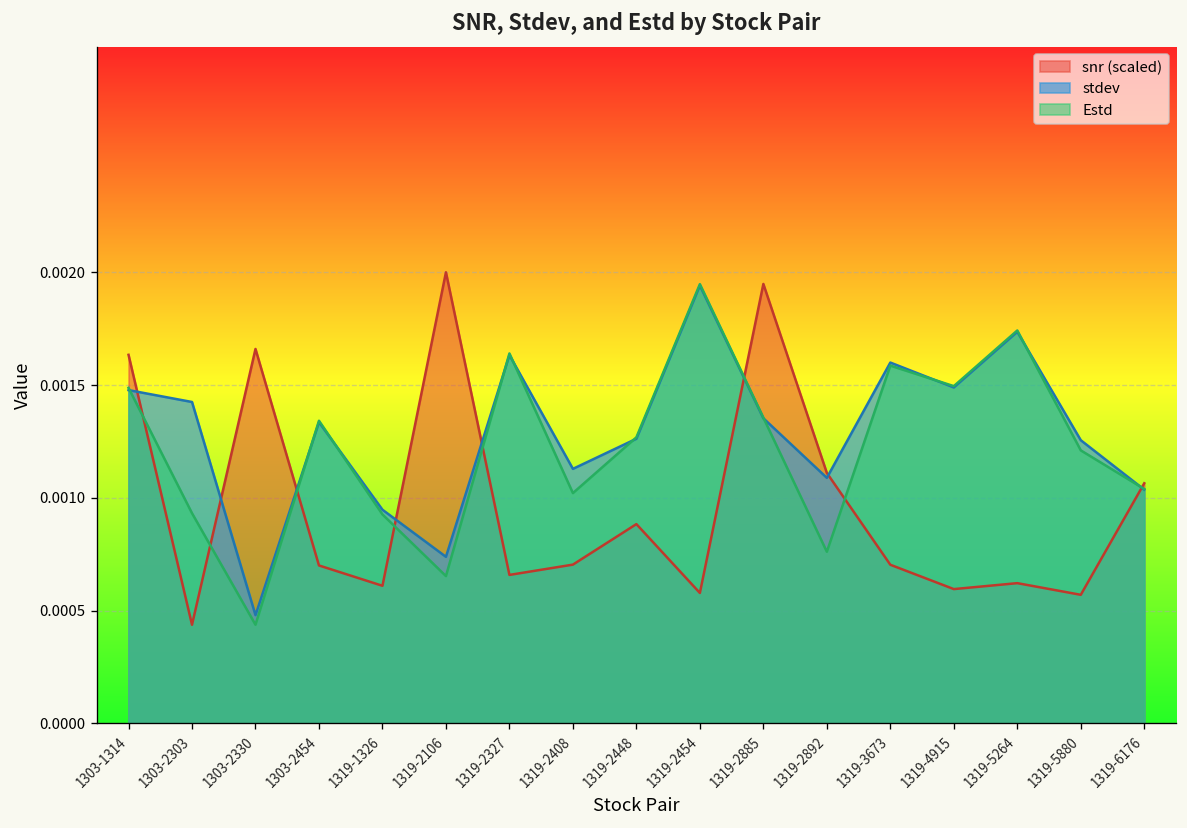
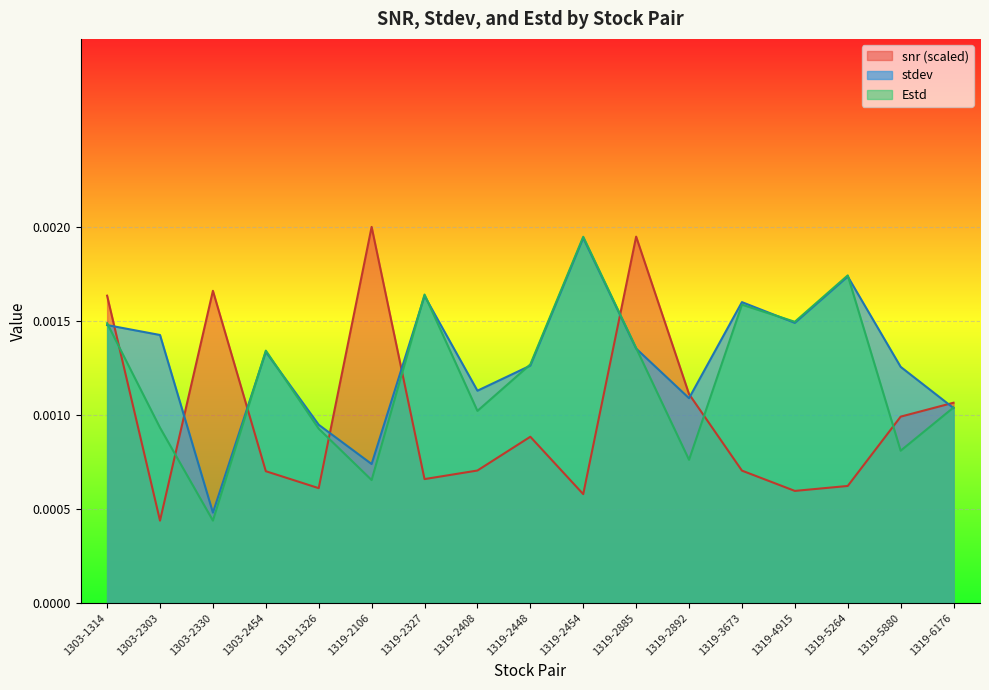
  {
    "snr (scaled)": {
      "1303-1314": 0.00163,
      "1303-2303": 0.00044,
      "1303-2330": 0.00166,
      "1303-2454": 0.00070,
      "1319-1326": 0.00061,
      "1319-2106": 0.00200,
      "1319-2327": 0.00066,
      "1319-2408": 0.00070,
      "1319-2448": 0.00088,
      "1319-2454": 0.00058,
      "1319-2885": 0.00195,
      "1319-2892": 0.00111,
      "1319-3673": 0.00070,
      "1319-4915": 0.00060,
      "1319-5264": 0.00062,
-     "1319-5880": 0.00057,
+     "1319-5880": 0.00099,
      "1319-6176": 0.00106
    },
    "stdev": {
      "1303-2303": 0.00143,
      "1303-2330": 0.00048,
      "1319-1326": 0.00095,
      "1319-2106": 0.00074,
      "1319-2408": 0.00113,
      "1319-2892": 0.00109,
      "1319-3673": 0.00160,
      "1319-5880": 0.00126
    },
    "Estd": {
      "1303-2303": 0.00093,
      "1303-2330": 0.00044,
      "1319-1326": 0.00093,
      "1319-2106": 0.00065,
      "1319-2408": 0.00102,
      "1319-2892": 0.00076,
      "1319-3673": 0.00159,
-     "1319-5880": 0.00121
+     "1319-5880": 0.00081
    }
  }
